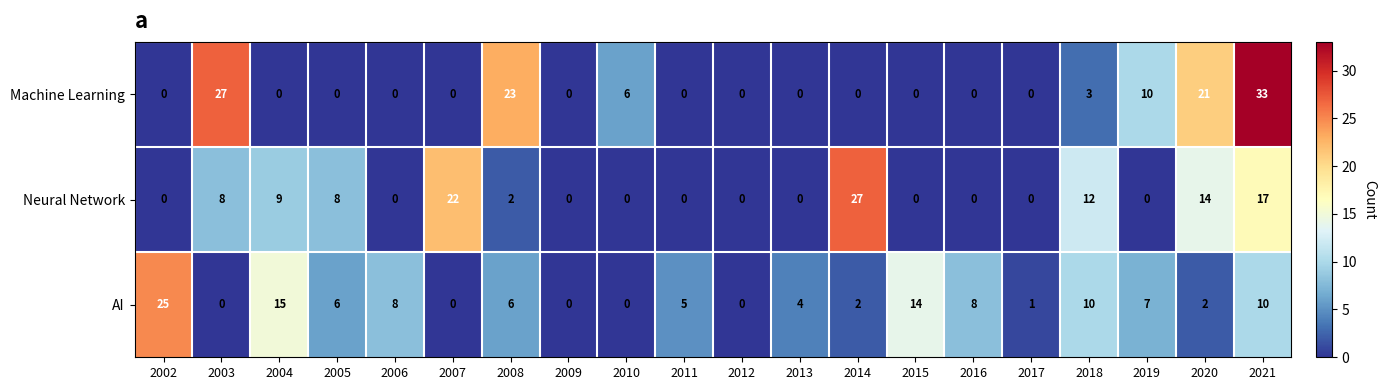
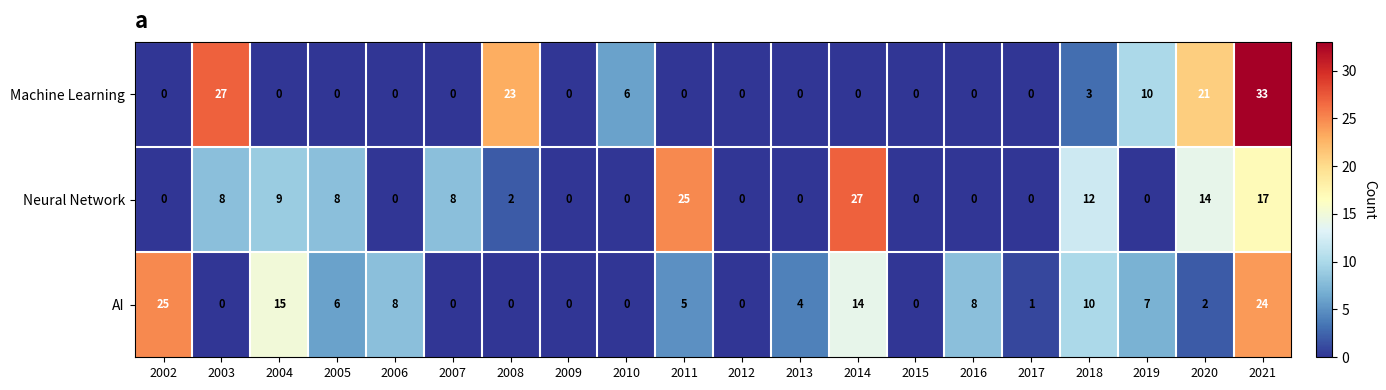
  {
    "Machine Learning": {
      "2002": 0,
      "2003": 27,
      "2004": 0,
      "2005": 0,
      "2006": 0,
      "2007": 0,
      "2008": 23,
      "2009": 0,
      "2010": 6,
      "2011": 0,
      "2012": 0,
      "2013": 0,
      "2014": 0,
      "2015": 0,
      "2016": 0,
      "2017": 0,
      "2018": 3,
      "2019": 10,
      "2020": 21,
      "2021": 33
    },
    "Neural Network": {
      "2002": 0,
      "2003": 8,
      "2004": 9,
      "2005": 8,
      "2006": 0,
-     "2007": 22,
+     "2007": 8,
      "2008": 2,
      "2009": 0,
      "2010": 0,
-     "2011": 0,
+     "2011": 25,
      "2012": 0,
      "2013": 0,
      "2014": 27,
      "2015": 0,
      "2016": 0,
      "2017": 0,
      "2018": 12,
      "2019": 0,
      "2020": 14,
      "2021": 17
    },
    "AI": {
      "2002": 25,
      "2003": 0,
      "2004": 15,
      "2005": 6,
      "2006": 8,
      "2007": 0,
-     "2008": 6,
+     "2008": 0,
      "2009": 0,
      "2010": 0,
      "2011": 5,
      "2012": 0,
      "2013": 4,
-     "2014": 2,
-     "2015": 14,
+     "2014": 14,
+     "2015": 0,
      "2016": 8,
      "2017": 1,
      "2018": 10,
      "2019": 7,
      "2020": 2,
-     "2021": 10
+     "2021": 24
    }
  }
